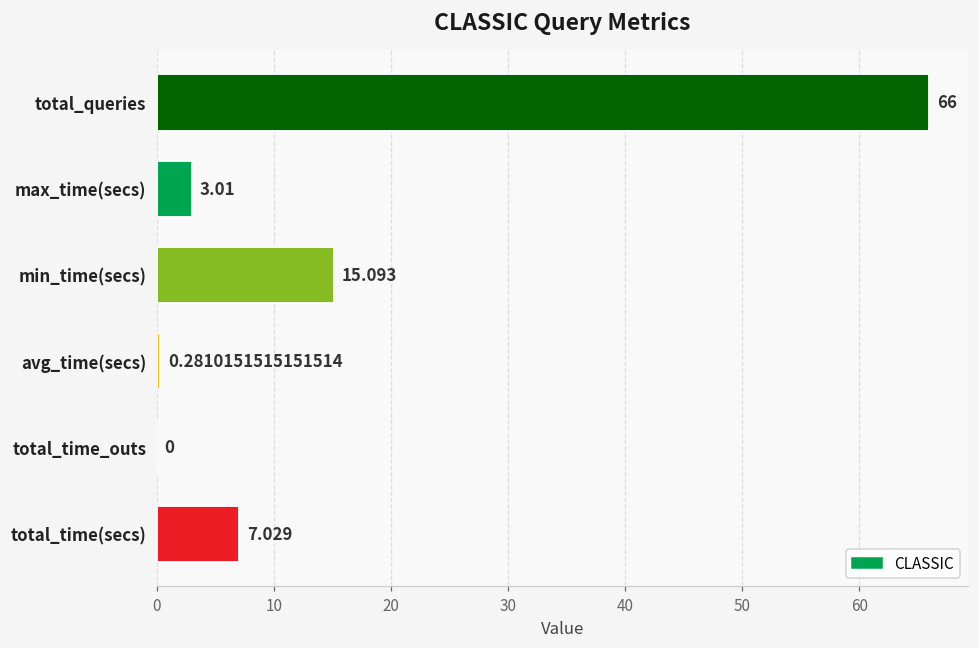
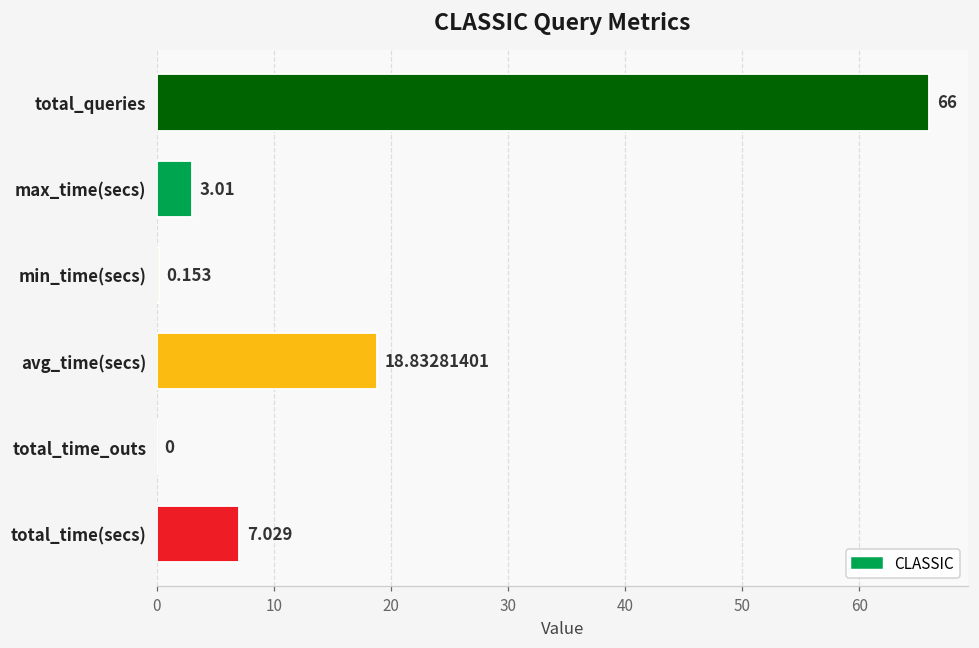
  {
    "total_queries": 66,
    "max_time(secs)": 3.01,
-   "min_time(secs)": 15.093,
-   "avg_time(secs)": 0.2810151515151514,
+   "min_time(secs)": 0.153,
+   "avg_time(secs)": 18.83281401,
    "total_time_outs": 0,
    "total_time(secs)": 7.029
  }
